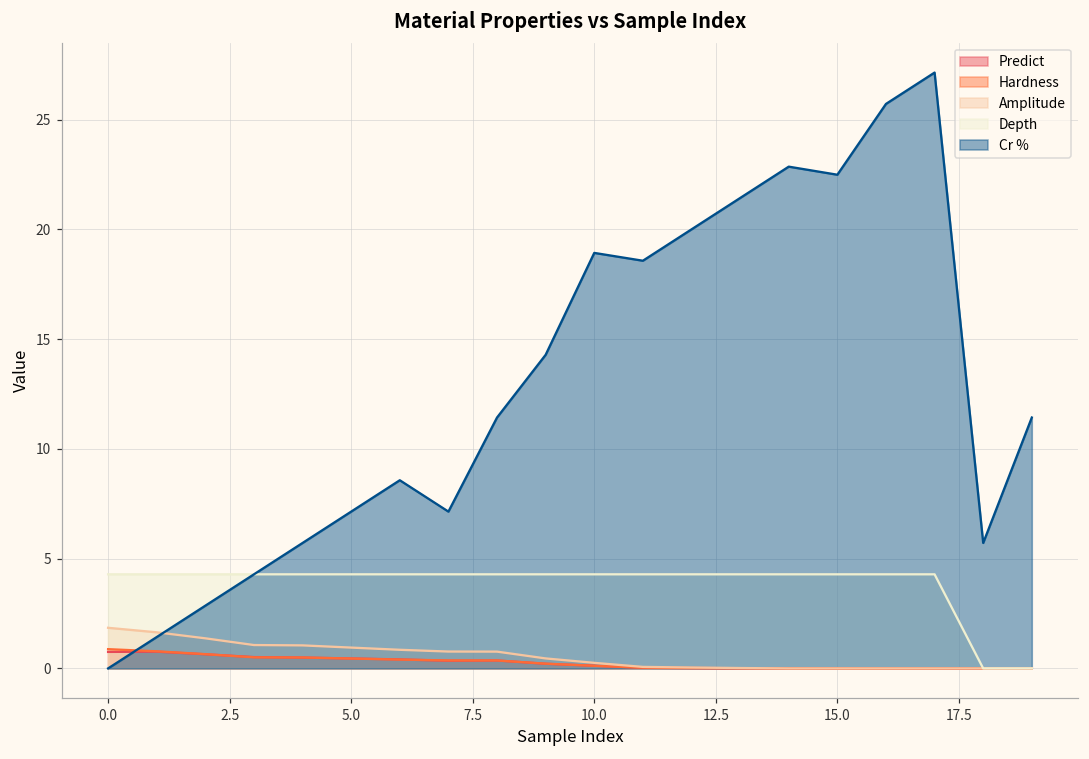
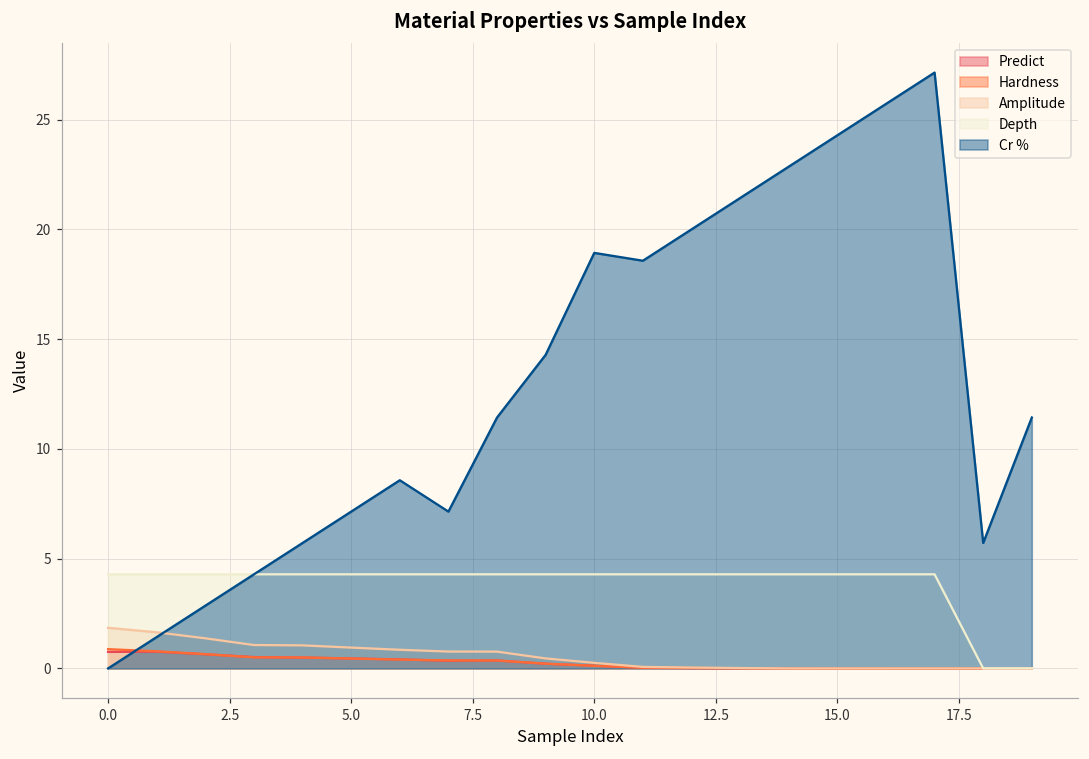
  {
    "Cr %": {
      "0.0": 0.0,
      "5.0": 7.1,
      "10.0": 18.9,
-     "15.0": 22.5
+     "15.0": 24.3
    }
  }
